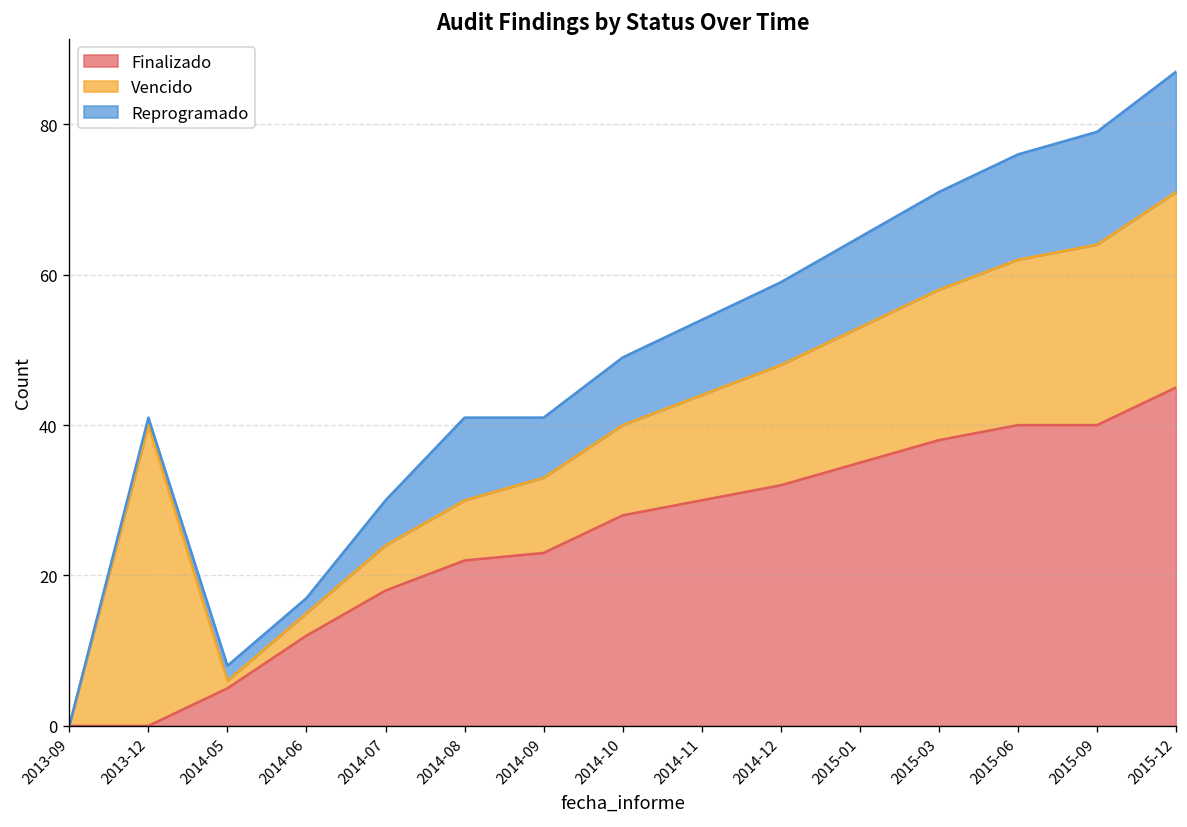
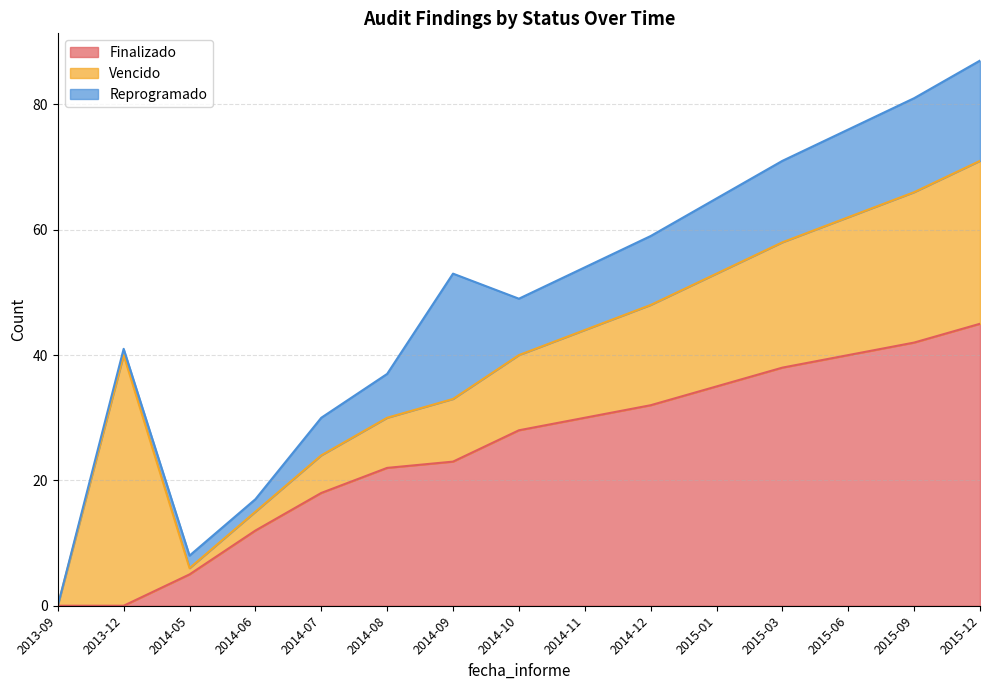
  {
    "Finalizado": {
      "2013-12": 0,
      "2014-05": 5,
      "2014-06": 12,
      "2014-07": 18,
      "2014-08": 22,
      "2014-09": 23,
      "2014-10": 28,
      "2014-11": 30,
      "2014-12": 32,
      "2015-01": 35,
      "2015-03": 38,
      "2015-06": 40,
-     "2015-09": 40,
+     "2015-09": 42,
      "2015-12": 45
    },
    "Vencido": {
      "2013-12": 40,
      "2014-05": 1,
      "2014-06": 3,
      "2014-07": 6,
      "2014-08": 8,
      "2014-09": 10,
      "2014-10": 12,
      "2014-11": 14,
      "2014-12": 16,
      "2015-01": 18,
      "2015-03": 20,
      "2015-06": 22,
      "2015-09": 24,
      "2015-12": 26
    },
    "Reprogramado": {
      "2013-12": 1,
      "2014-05": 2,
      "2014-06": 2,
      "2014-07": 6,
-     "2014-08": 11,
-     "2014-09": 8,
+     "2014-08": 7,
+     "2014-09": 20,
      "2014-10": 9,
      "2014-11": 10,
      "2014-12": 11,
      "2015-01": 12,
      "2015-03": 13,
      "2015-06": 14,
      "2015-09": 15,
      "2015-12": 16
    }
  }
